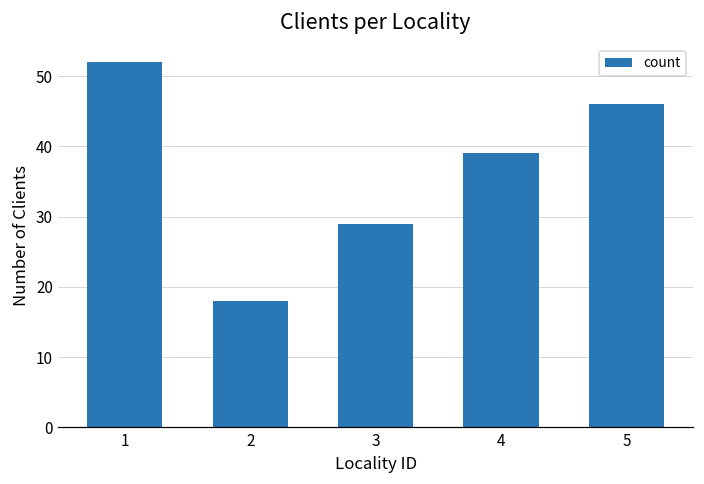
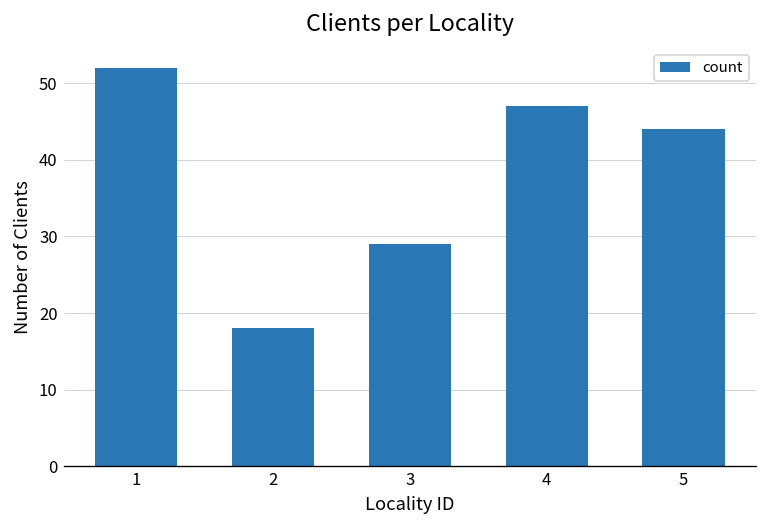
  {
    "1": 52,
    "2": 18,
    "3": 29,
-   "4": 39,
-   "5": 46
+   "4": 47,
+   "5": 44
  }
